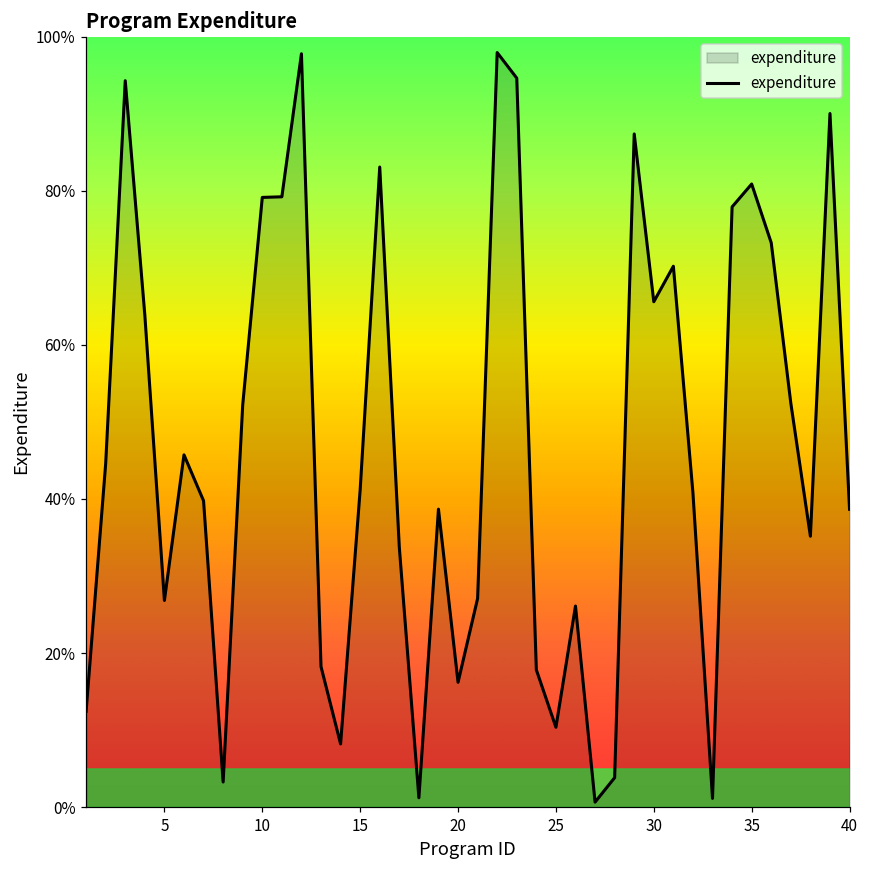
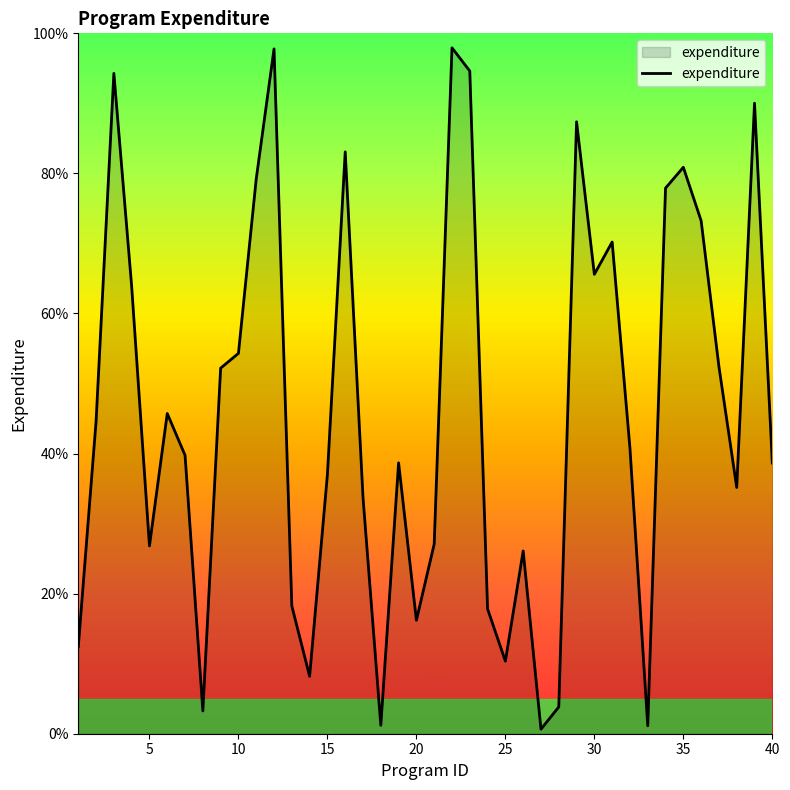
  {
    "5": "27%",
-   "10": "79%",
-   "15": "41%",
+   "10": "54%",
+   "15": "37%",
    "20": "16%",
    "25": "10%",
    "30": "66%",
    "35": "81%",
    "40": "39%"
  }
